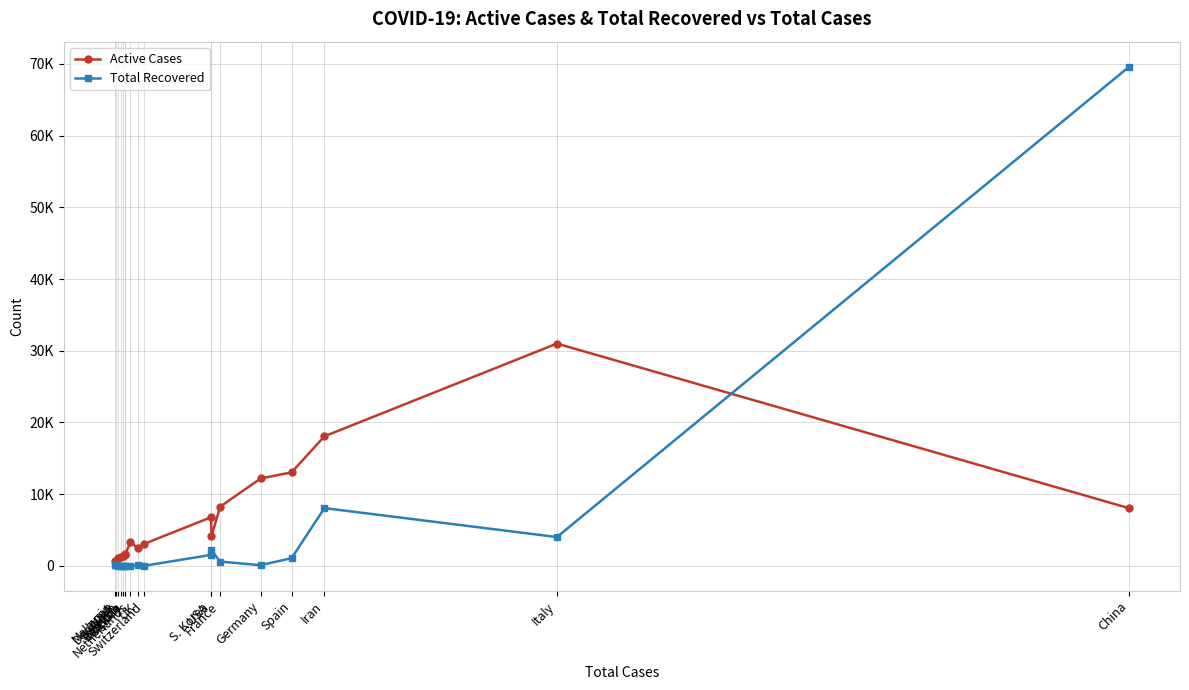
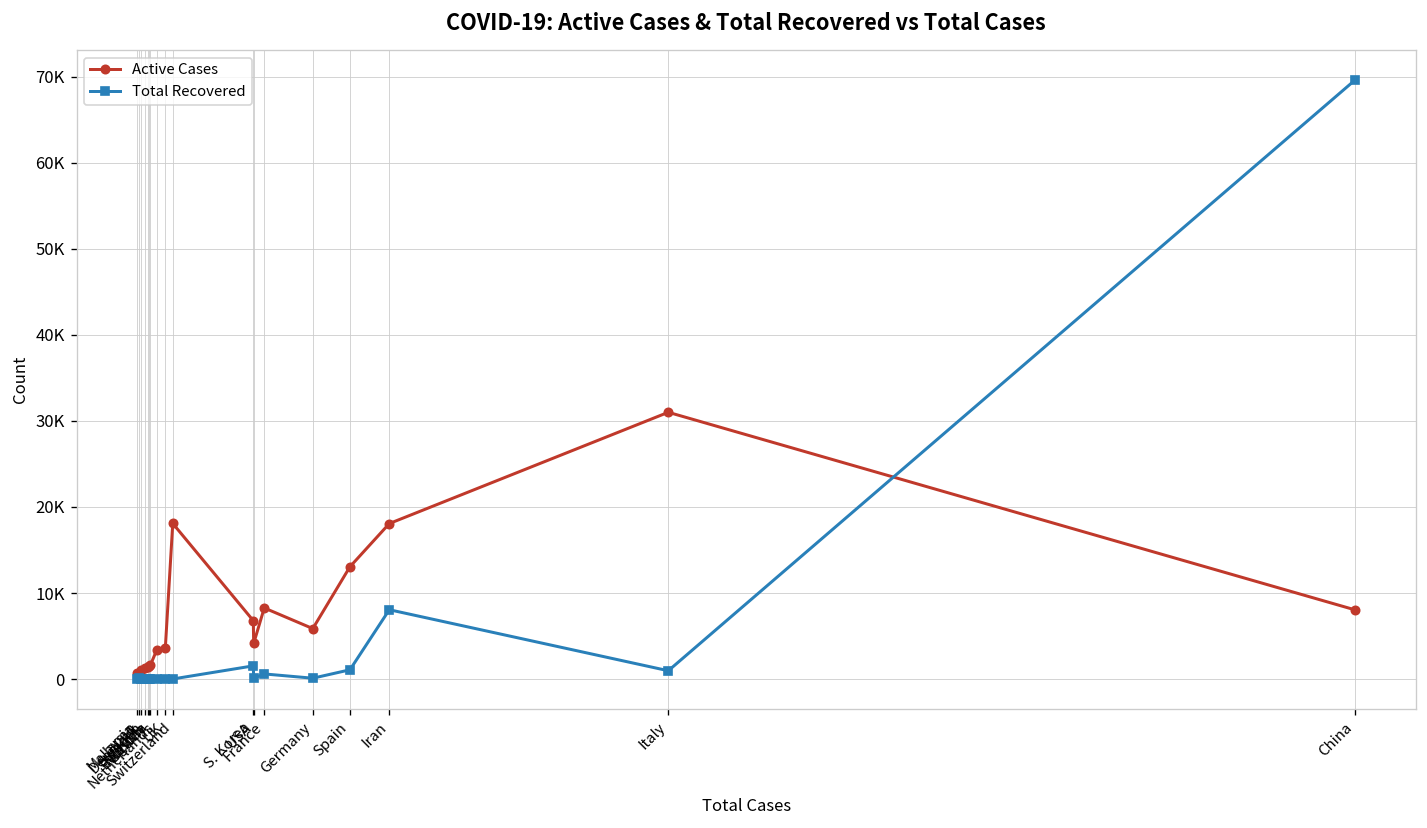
  {
    "Active Cases": {
      "Malaysia": 1000,
      "Japan": 1000,
      "Denmark": 1000,
      "Sweden": 1000,
      "Belgium": 1000,
      "Norway": 2000,
      "Austria": 2000,
      "Netherlands": 3000,
-     "UK": 2000,
-     "Switzerland": 3000,
+     "UK": 4000,
+     "Switzerland": 18000,
      "S. Korea": 7000,
      "USA": 4000,
      "France": 8000,
-     "Germany": 12000,
+     "Germany": 6000,
      "Spain": 13000,
      "Iran": 18000,
      "Italy": 31000,
      "China": 8000
    },
    "Total Recovered": {
      "Malaysia": 0,
      "Japan": 0,
      "Denmark": 0,
      "Sweden": 0,
      "Belgium": 0,
      "Norway": 0,
      "Austria": 0,
      "Netherlands": 0,
      "UK": 0,
      "Switzerland": 0,
      "S. Korea": 2000,
-     "USA": 2000,
+     "USA": 0,
      "France": 1000,
      "Germany": 0,
      "Spain": 1000,
      "Iran": 8000,
-     "Italy": 4000,
+     "Italy": 1000,
      "China": 70000
    }
  }
